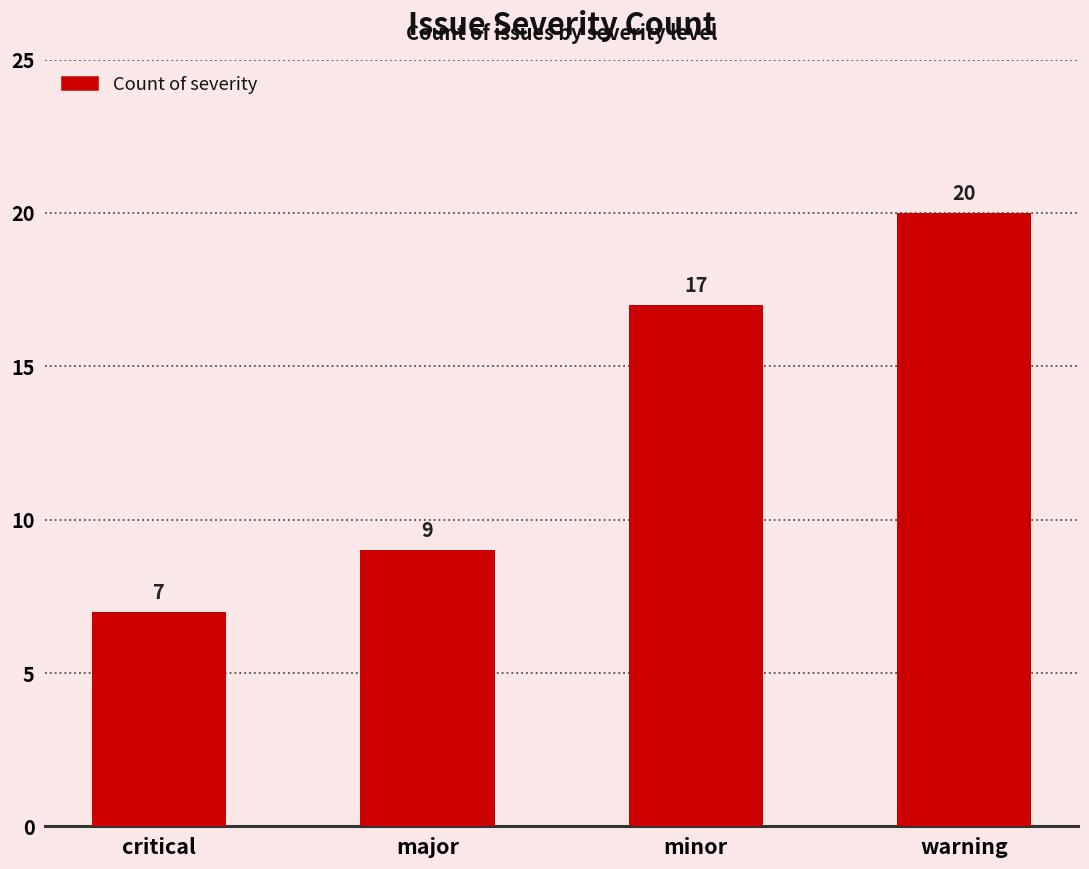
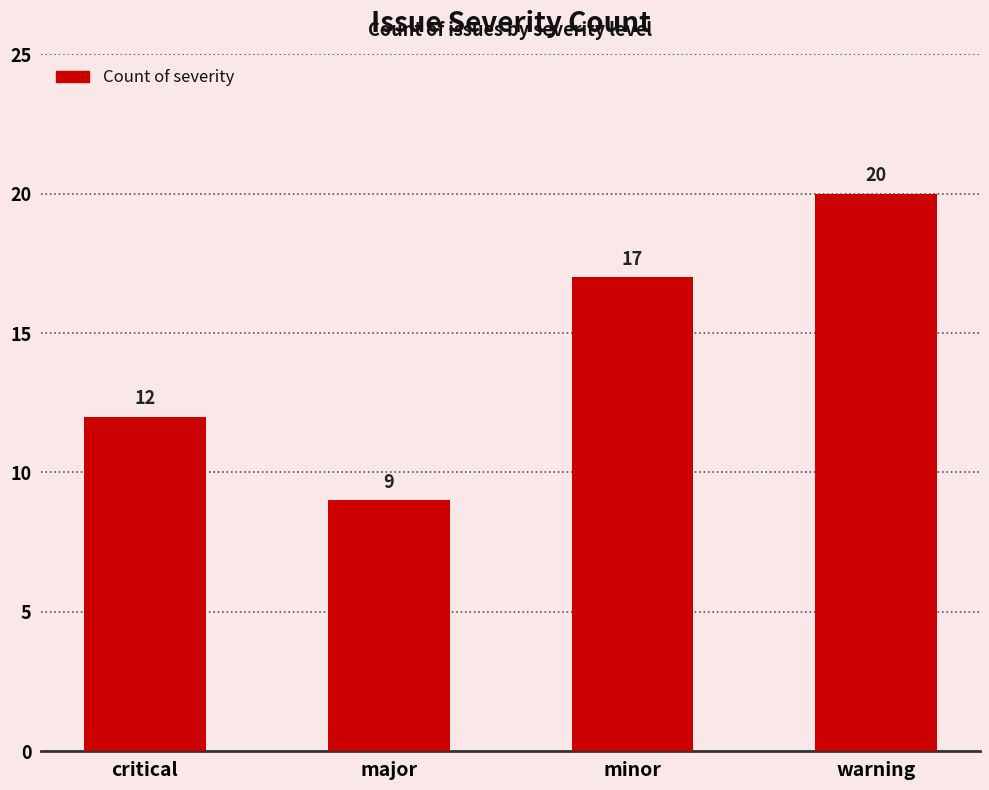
  {
-   "critical": 7,
+   "critical": 12,
    "major": 9,
    "minor": 17,
    "warning": 20
  }
